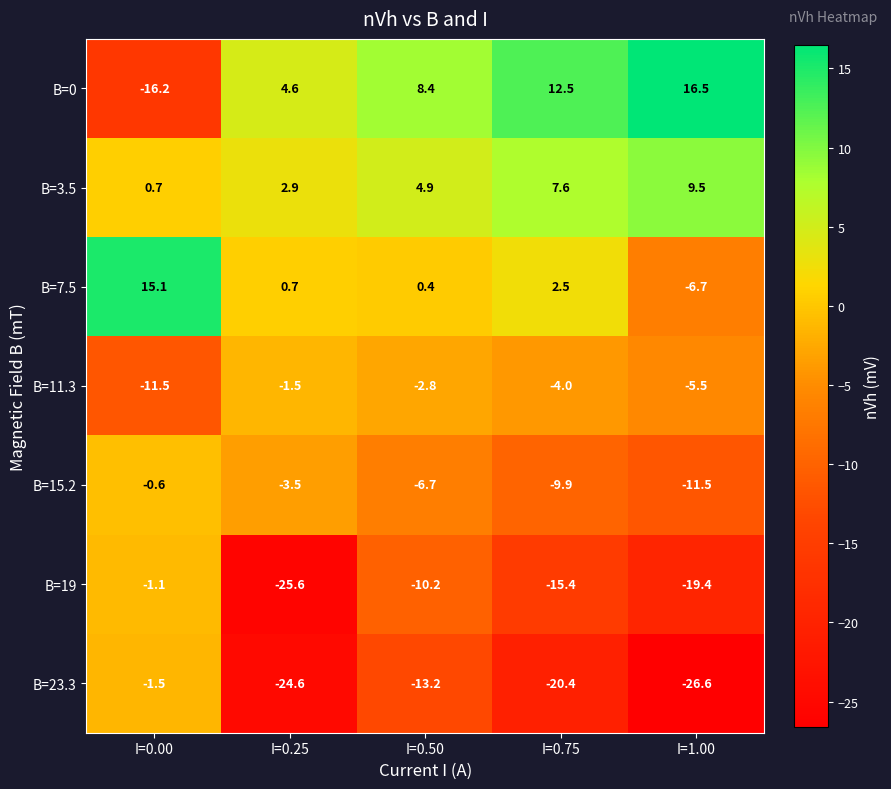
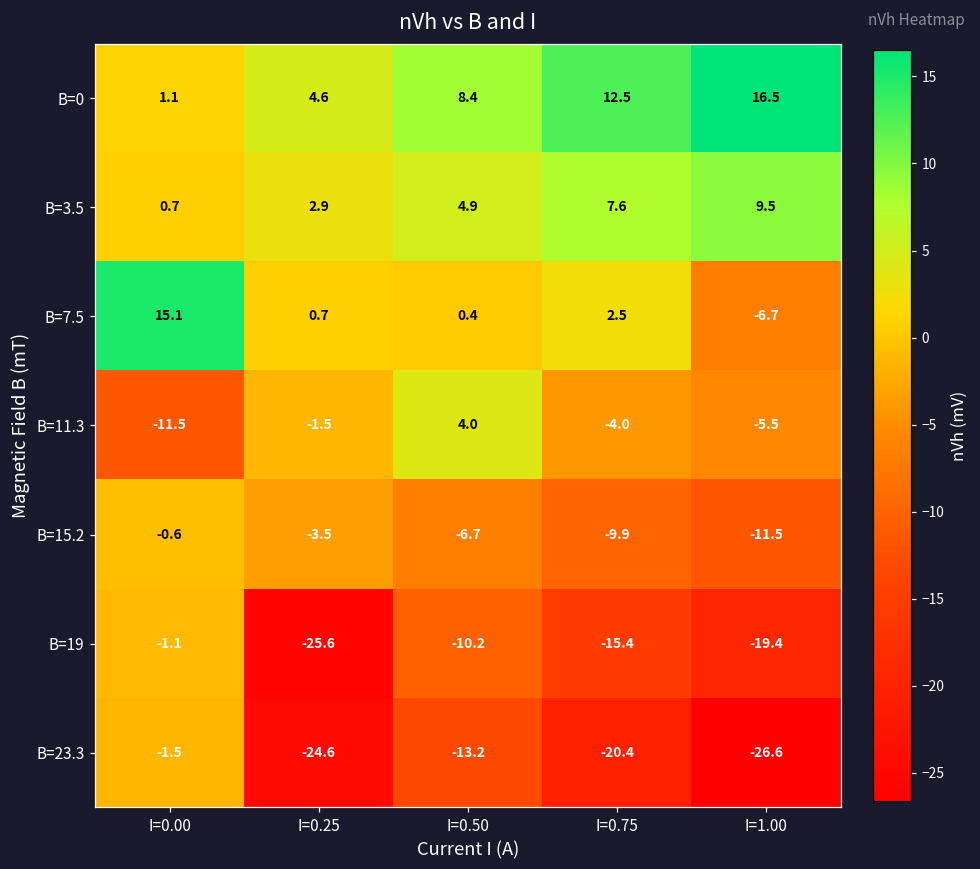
  {
    "B=0": {
-     "I=0.00": -16.2,
+     "I=0.00": 1.1,
      "I=0.25": 4.6,
      "I=0.50": 8.4,
      "I=0.75": 12.5,
      "I=1.00": 16.5
    },
    "B=3.5": {
      "I=0.00": 0.7,
      "I=0.25": 2.9,
      "I=0.50": 4.9,
      "I=0.75": 7.6,
      "I=1.00": 9.5
    },
    "B=7.5": {
      "I=0.00": 15.1,
      "I=0.25": 0.7,
      "I=0.50": 0.4,
      "I=0.75": 2.5,
      "I=1.00": -6.7
    },
    "B=11.3": {
      "I=0.00": -11.5,
      "I=0.25": -1.5,
-     "I=0.50": -2.8,
+     "I=0.50": 4.0,
      "I=0.75": -4.0,
      "I=1.00": -5.5
    },
    "B=15.2": {
      "I=0.00": -0.6,
      "I=0.25": -3.5,
      "I=0.50": -6.7,
      "I=0.75": -9.9,
      "I=1.00": -11.5
    },
    "B=19": {
      "I=0.00": -1.1,
      "I=0.25": -25.6,
      "I=0.50": -10.2,
      "I=0.75": -15.4,
      "I=1.00": -19.4
    },
    "B=23.3": {
      "I=0.00": -1.5,
      "I=0.25": -24.6,
      "I=0.50": -13.2,
      "I=0.75": -20.4,
      "I=1.00": -26.6
    }
  }
